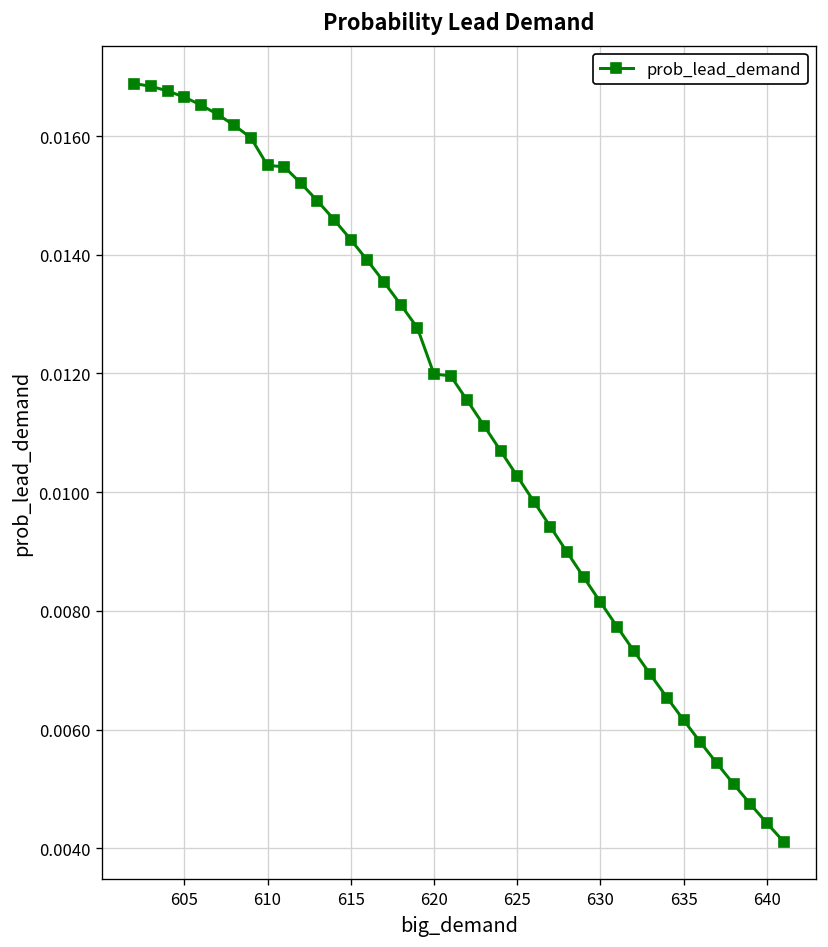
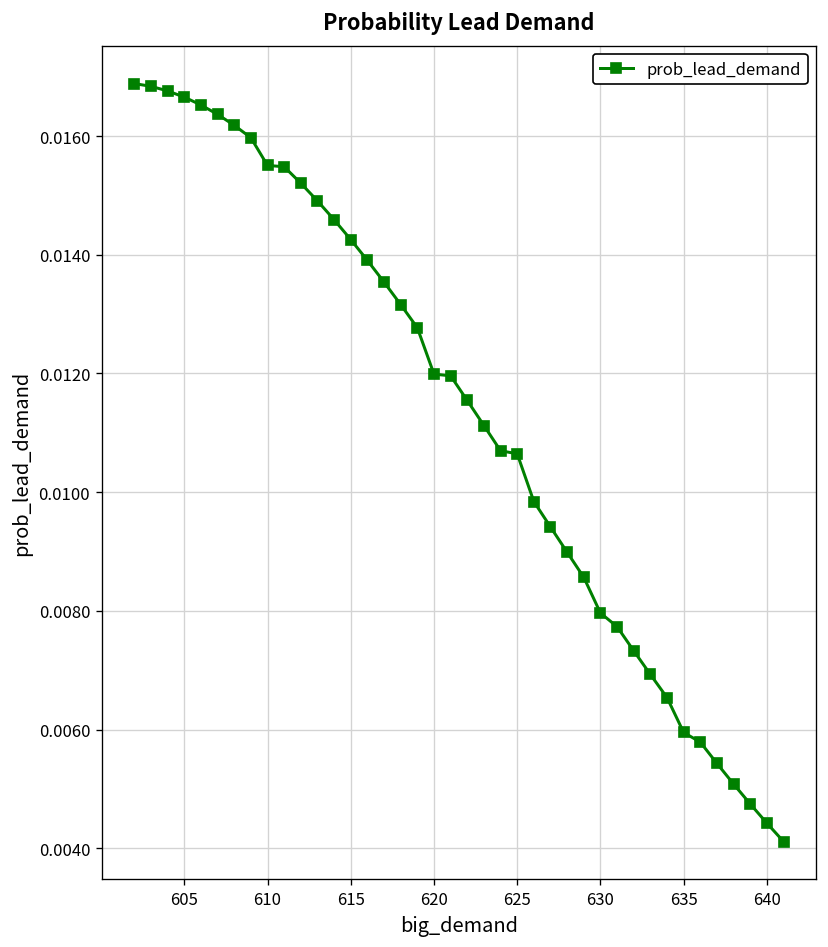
  {
    "605": 0.0167,
    "610": 0.0155,
    "615": 0.0143,
    "620": 0.0120,
-   "625": 0.0103,
-   "630": 0.0081,
-   "635": 0.0062,
+   "625": 0.0106,
+   "630": 0.0080,
+   "635": 0.0060,
    "640": 0.0044
  }
